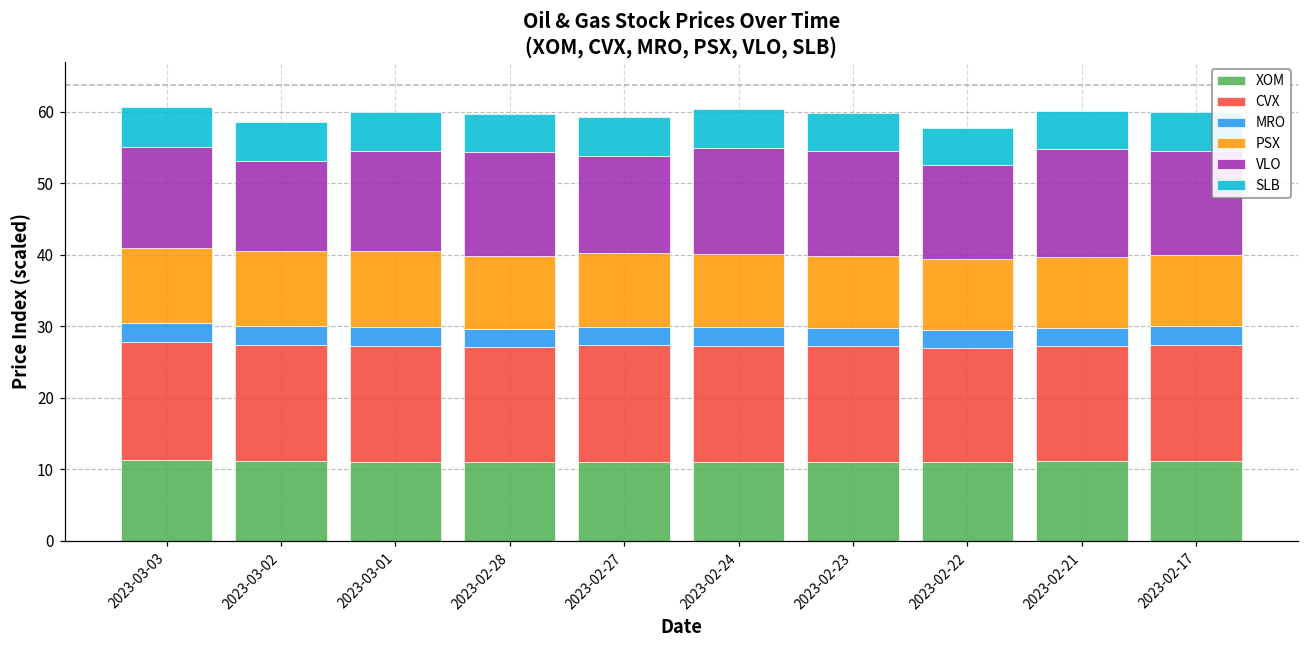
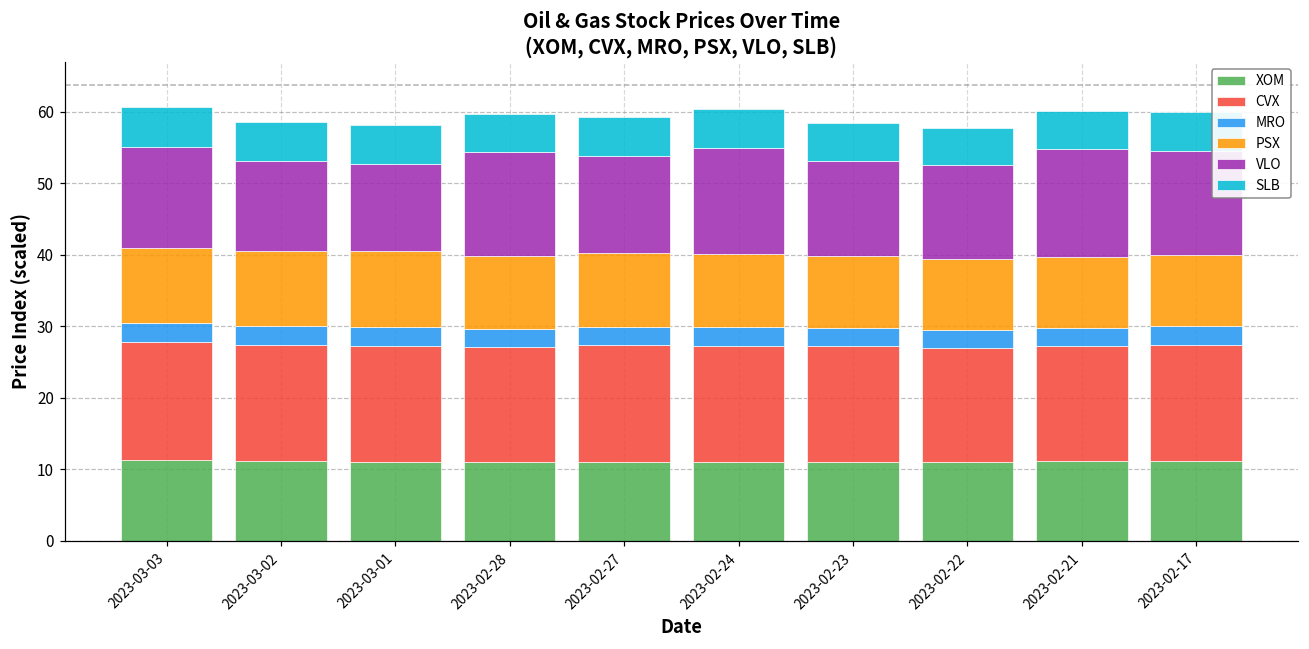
  {
    "XOM": {
      "2023-03-03": 11,
      "2023-03-02": 11,
      "2023-03-01": 11,
      "2023-02-28": 11,
      "2023-02-27": 11,
      "2023-02-24": 11,
      "2023-02-23": 11,
      "2023-02-22": 11,
      "2023-02-21": 11,
      "2023-02-17": 11
    },
    "CVX": {
      "2023-03-03": 16,
      "2023-03-02": 16,
      "2023-03-01": 16,
      "2023-02-28": 16,
      "2023-02-27": 16,
      "2023-02-24": 16,
      "2023-02-23": 16,
      "2023-02-22": 16,
      "2023-02-21": 16,
      "2023-02-17": 16
    },
    "PSX": {
      "2023-03-03": 11,
      "2023-03-02": 11,
      "2023-03-01": 11,
      "2023-02-28": 10,
      "2023-02-27": 10,
      "2023-02-24": 10,
      "2023-02-23": 10,
      "2023-02-22": 10,
      "2023-02-21": 10,
      "2023-02-17": 10
    },
    "VLO": {
      "2023-03-03": 14,
      "2023-03-02": 12,
-     "2023-03-01": 14,
+     "2023-03-01": 12,
      "2023-02-28": 15,
      "2023-02-27": 14,
      "2023-02-24": 15,
-     "2023-02-23": 15,
+     "2023-02-23": 13,
      "2023-02-22": 13,
      "2023-02-21": 15,
      "2023-02-17": 15
    }
  }
